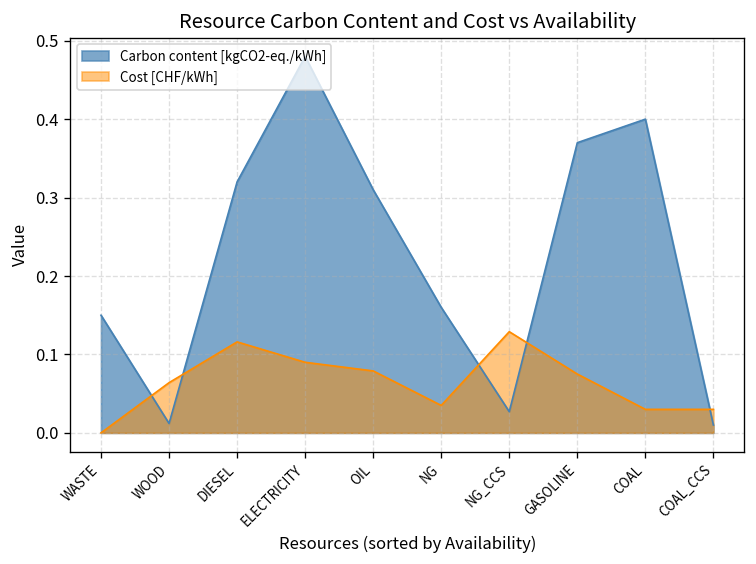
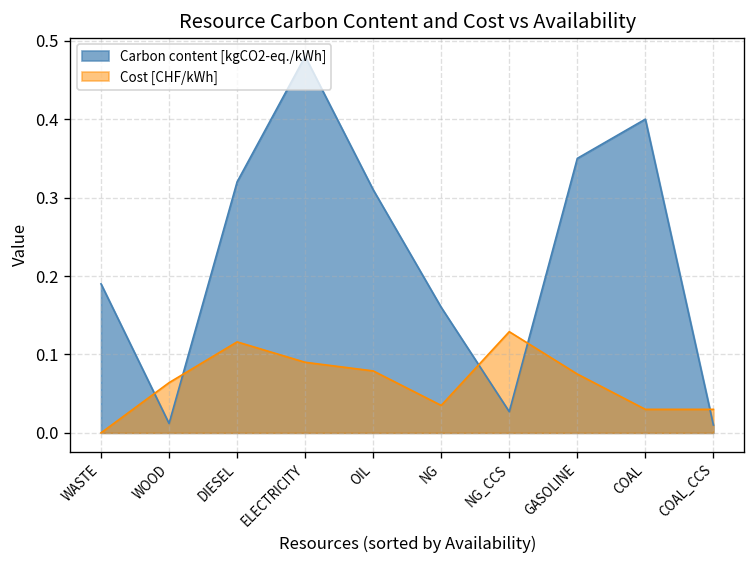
  {
    "Carbon content [kgCO2-eq./kWh]": {
-     "WASTE": 0.15,
+     "WASTE": 0.19,
      "WOOD": 0.01,
      "DIESEL": 0.32,
      "OIL": 0.31,
      "NG": 0.16,
      "NG_CCS": 0.03,
-     "GASOLINE": 0.37,
+     "GASOLINE": 0.35,
      "COAL": 0.40,
      "COAL_CCS": 0.01
    },
    "Cost [CHF/kWh]": {
      "WASTE": 0.00,
      "WOOD": 0.06,
      "DIESEL": 0.12,
      "ELECTRICITY": 0.09,
      "OIL": 0.08,
      "NG": 0.04,
      "NG_CCS": 0.13,
      "GASOLINE": 0.08,
      "COAL": 0.03,
      "COAL_CCS": 0.03
    }
  }
